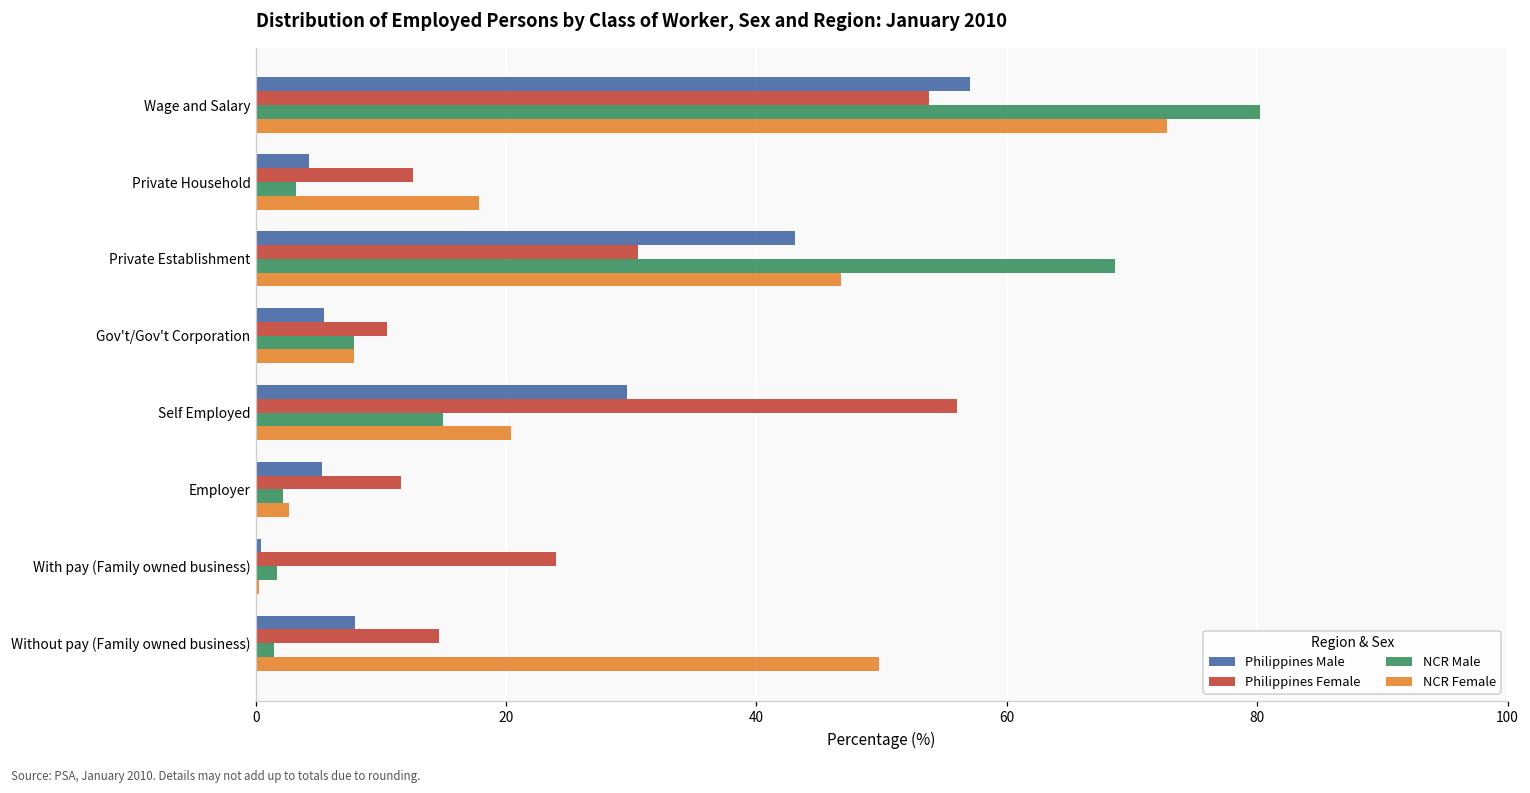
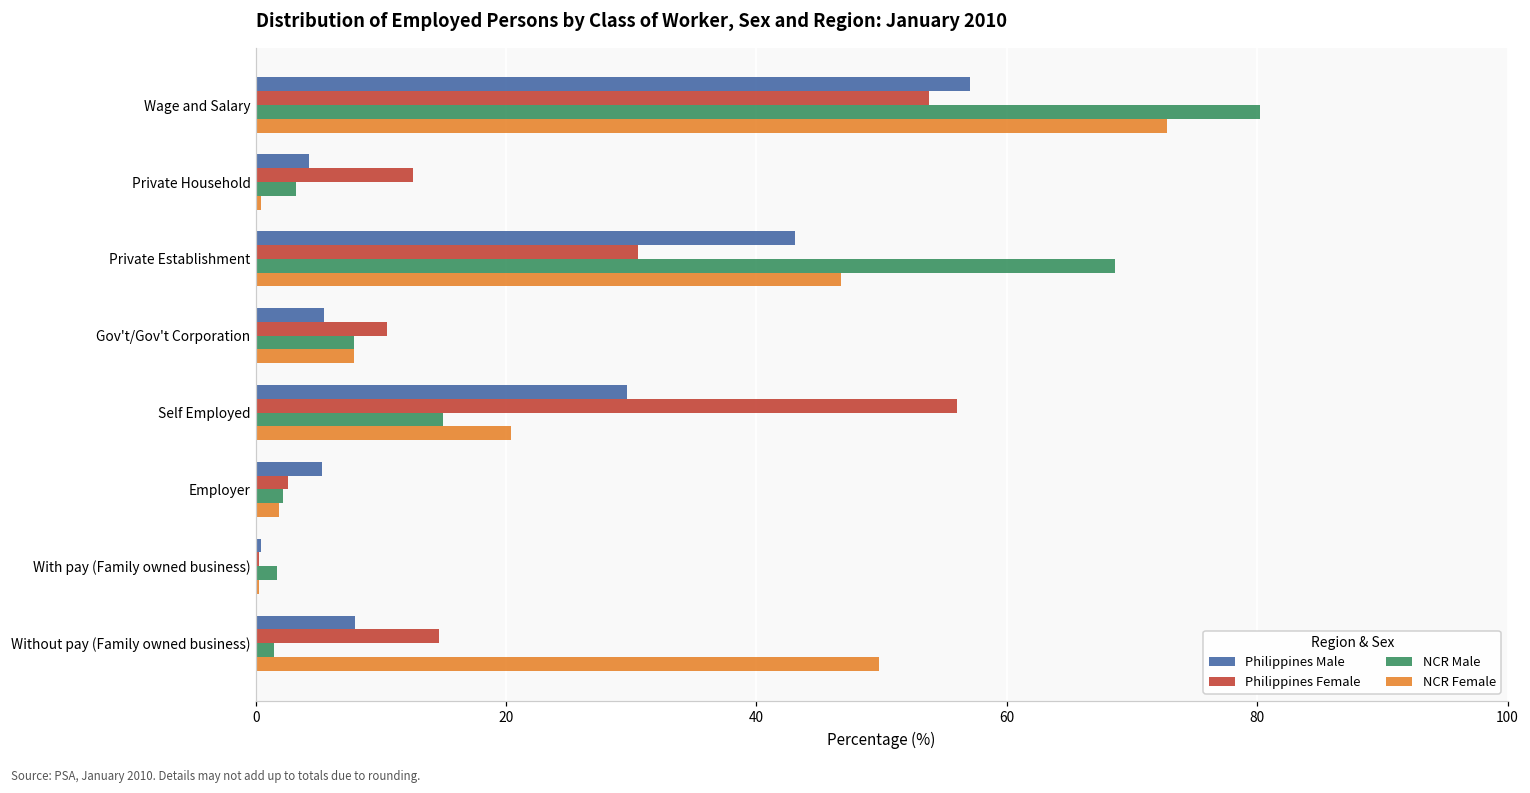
  {
    "Philippines Male": {
      "Wage and Salary": 57.1,
      "Private Household": 4.3,
      "Private Establishment": 43.1,
      "Gov't/Gov't Corporation": 5.4,
      "Self Employed": 29.6,
      "Employer": 5.3,
      "With pay (Family owned business)": 0.4,
      "Without pay (Family owned business)": 7.9
    },
    "Philippines Female": {
      "Wage and Salary": 53.8,
      "Private Household": 12.6,
      "Private Establishment": 30.5,
      "Gov't/Gov't Corporation": 10.5,
      "Self Employed": 56.0,
-     "Employer": 11.6,
-     "With pay (Family owned business)": 24.0,
+     "Employer": 2.6,
+     "With pay (Family owned business)": 0.2,
      "Without pay (Family owned business)": 14.7
    },
    "NCR Male": {
      "Wage and Salary": 80.2,
      "Private Household": 3.2,
      "Private Establishment": 68.7,
      "Gov't/Gov't Corporation": 7.9,
      "Self Employed": 14.9,
      "Employer": 2.2,
      "With pay (Family owned business)": 1.7,
      "Without pay (Family owned business)": 1.4
    },
    "NCR Female": {
      "Wage and Salary": 72.8,
-     "Private Household": 17.9,
+     "Private Household": 0.4,
      "Private Establishment": 46.7,
      "Gov't/Gov't Corporation": 7.9,
      "Self Employed": 20.4,
-     "Employer": 2.7,
+     "Employer": 1.9,
      "With pay (Family owned business)": 0.3,
      "Without pay (Family owned business)": 49.8
    }
  }
